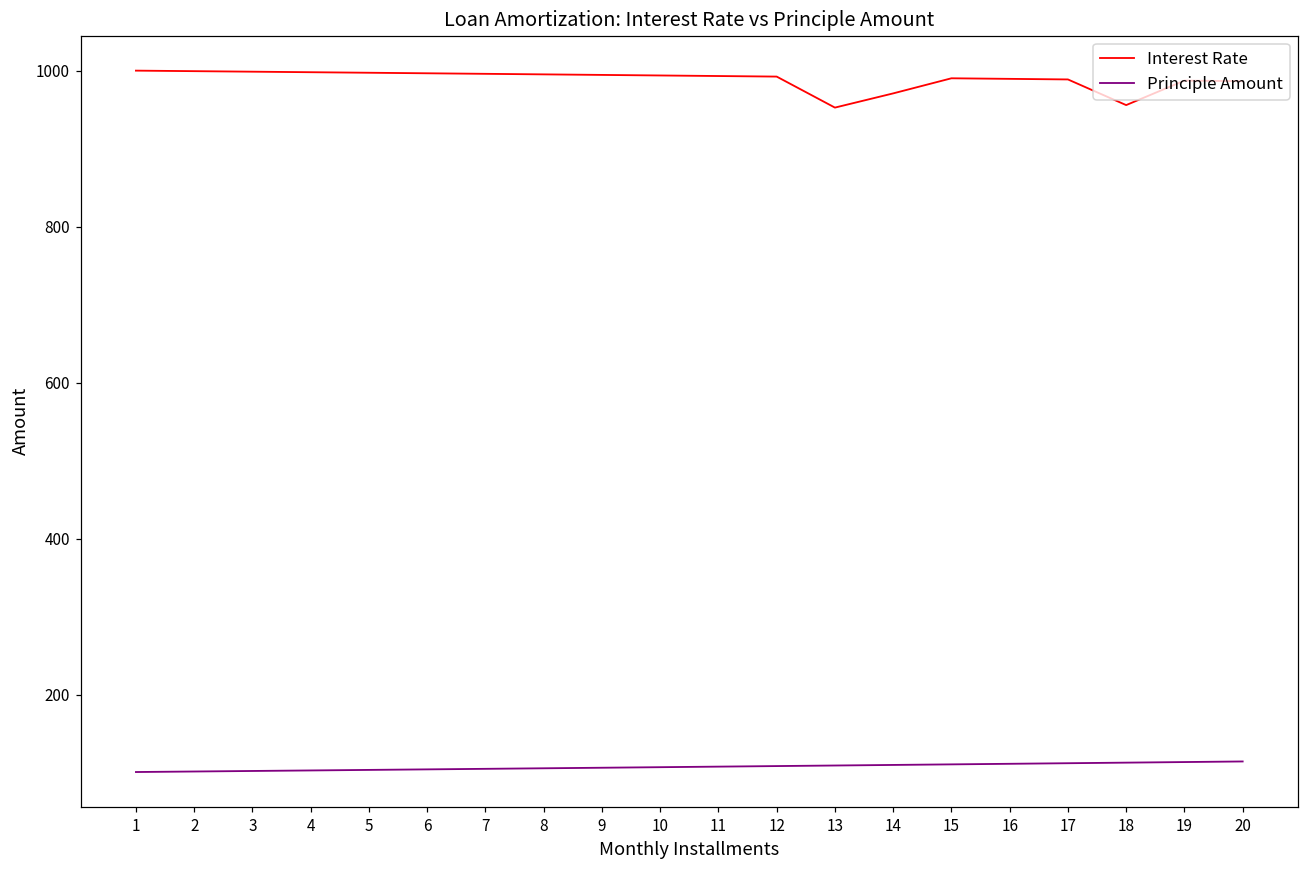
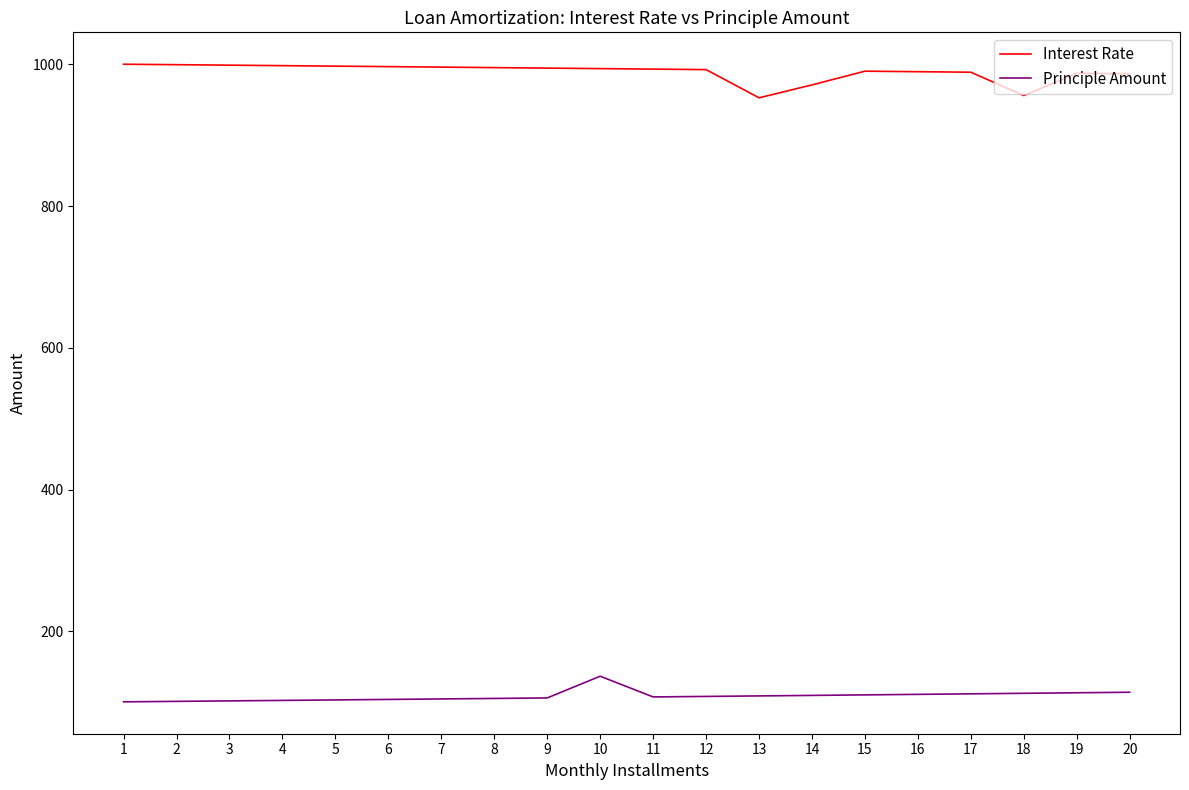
  {
    "Interest Rate": {
      "1": 1000,
      "2": 1000,
      "3": 1000,
      "4": 1000,
      "5": 1000,
      "6": 1000,
      "7": 1000,
      "8": 1000,
      "9": 990,
      "10": 990,
      "11": 990,
      "12": 990,
      "13": 950,
      "14": 970,
      "15": 990,
      "16": 990,
      "17": 990,
      "18": 960
    },
    "Principle Amount": {
      "1": 100,
      "2": 100,
      "3": 100,
      "4": 100,
      "5": 100,
      "6": 100,
      "7": 100,
      "8": 110,
      "9": 110,
-     "10": 110,
+     "10": 140,
      "11": 110,
      "12": 110,
      "13": 110,
      "14": 110,
      "15": 110,
      "16": 110,
      "17": 110,
      "18": 110,
      "19": 110,
      "20": 110
    }
  }
